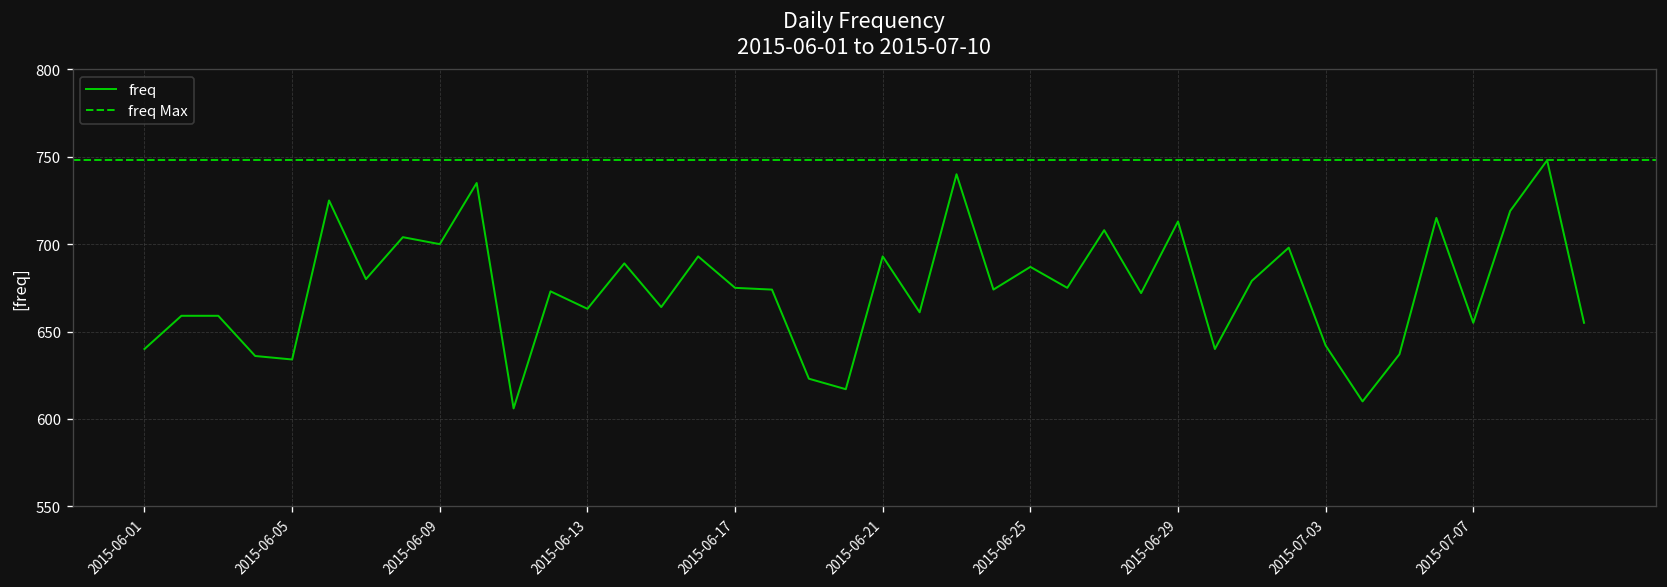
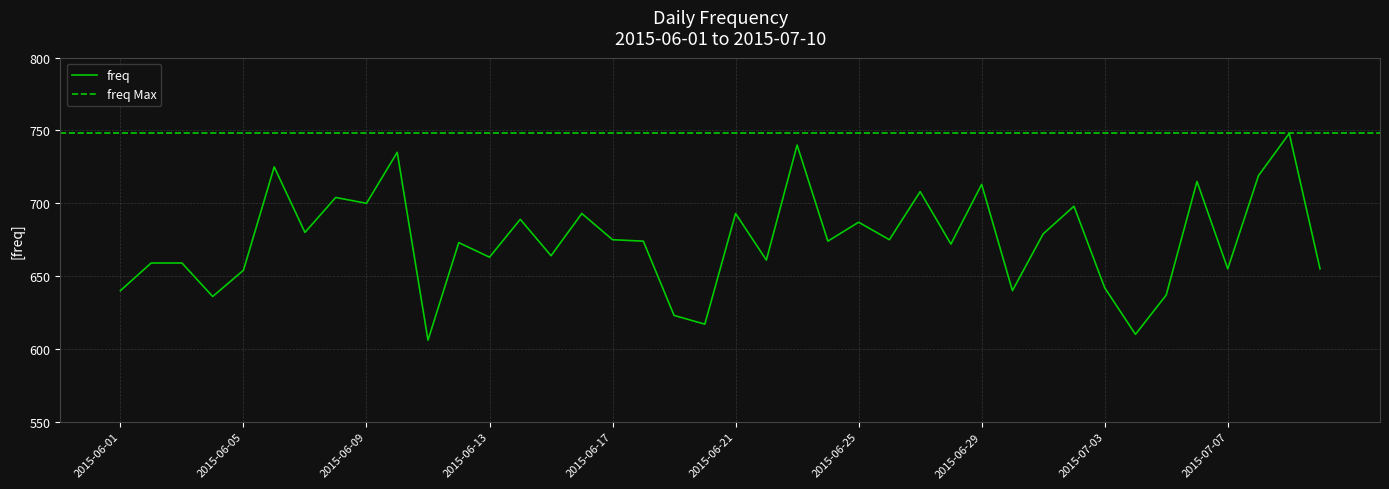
  {
    "2015-06-01": 640,
-   "2015-06-05": 634,
+   "2015-06-05": 654,
    "2015-06-09": 700,
    "2015-06-13": 663,
    "2015-06-17": 675,
    "2015-06-21": 693,
    "2015-06-25": 687,
    "2015-06-29": 713,
    "2015-07-03": 642,
    "2015-07-07": 655
  }
